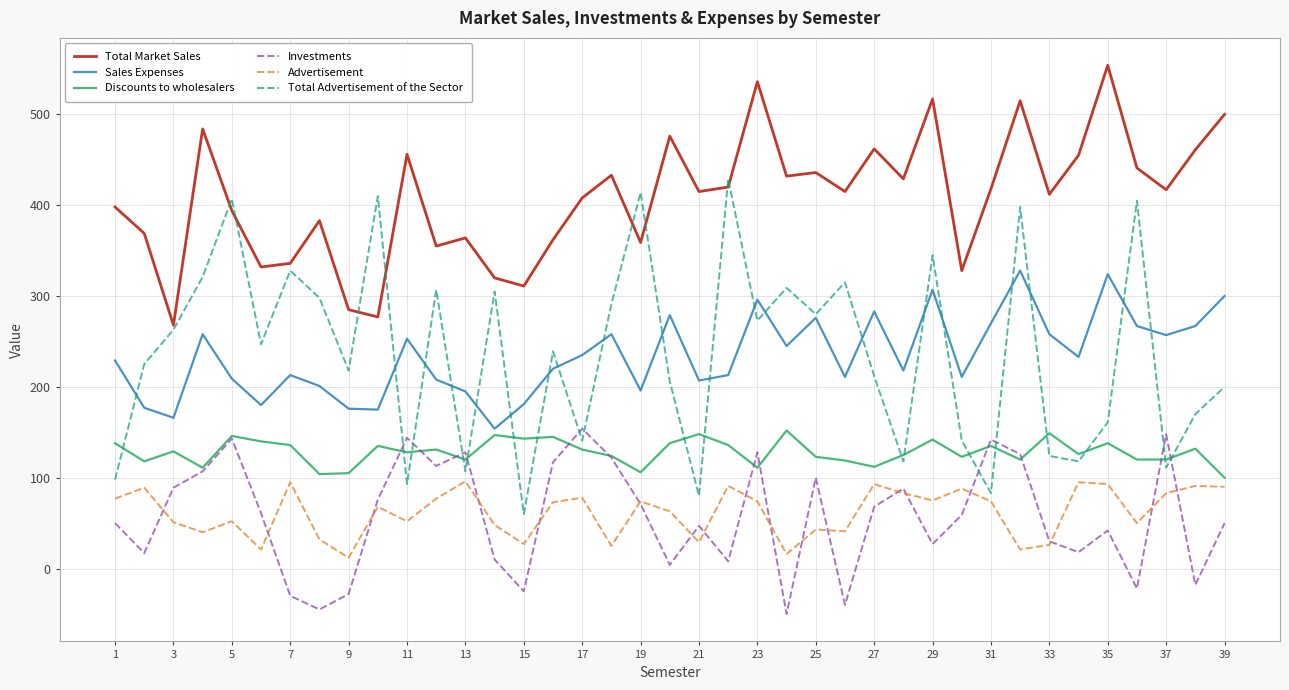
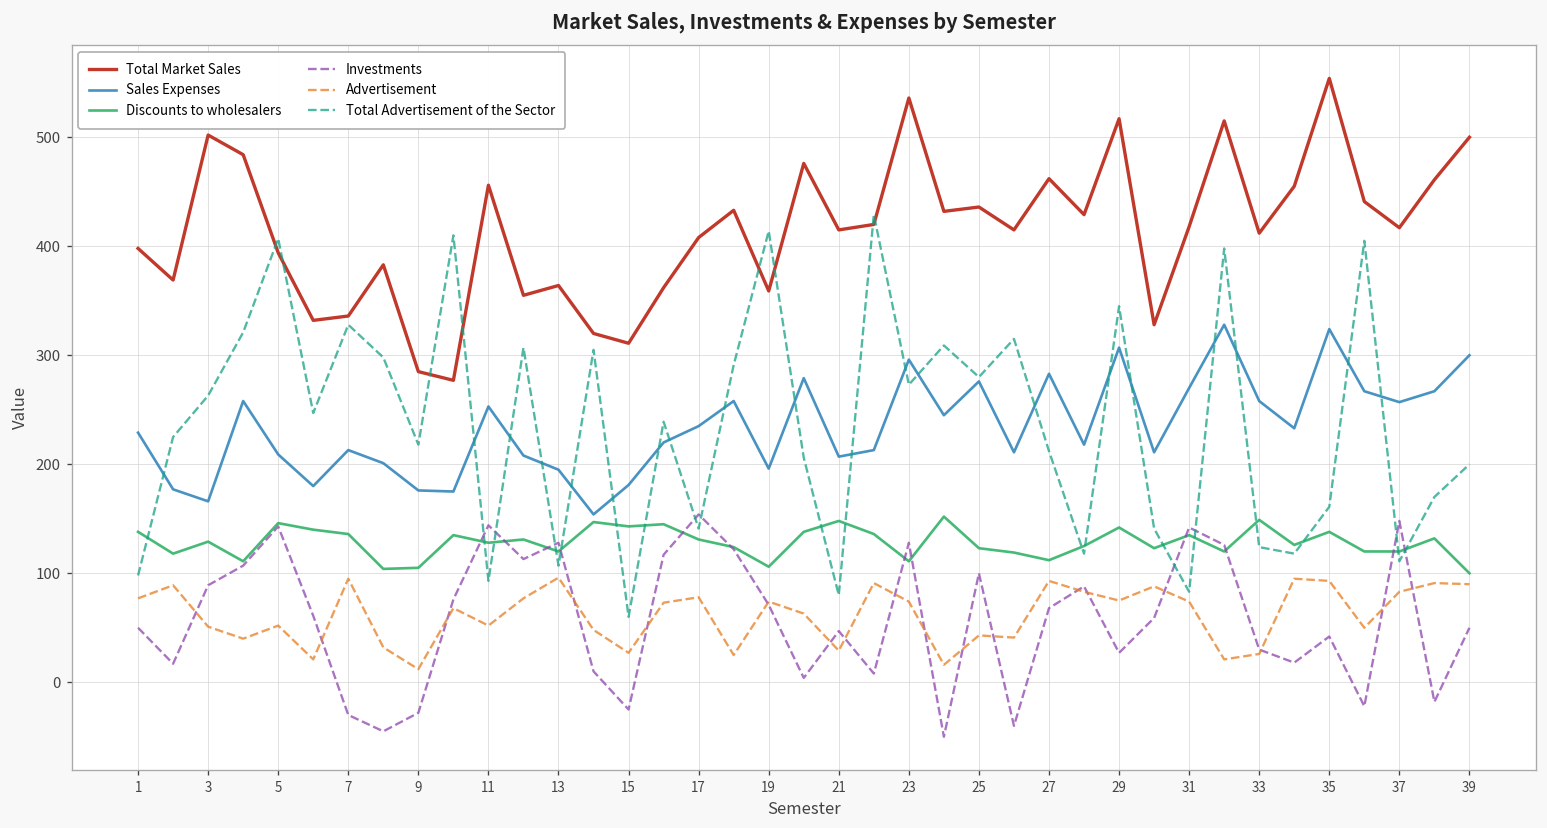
  {
    "Total Market Sales": {
      "1": 400,
-     "3": 270,
+     "3": 500,
      "5": 390,
      "7": 340,
      "9": 290,
      "11": 460,
      "13": 360,
      "15": 310,
      "17": 410,
      "19": 360,
      "21": 420,
      "23": 540,
      "25": 440,
      "27": 460,
      "29": 520,
      "31": 420,
      "33": 410,
      "35": 550,
      "37": 420,
      "39": 500
    },
    "Sales Expenses": {
      "1": 230,
      "3": 170,
      "5": 210,
      "7": 210,
      "9": 180,
      "11": 250,
      "13": 200,
      "15": 180,
      "17": 240,
      "19": 200,
      "21": 210,
      "23": 300,
      "25": 280,
      "27": 280,
      "29": 310,
      "31": 270,
      "33": 260,
      "35": 320,
      "37": 260,
      "39": 300
    },
    "Investments": {
      "1": 50,
      "3": 90,
      "5": 140,
      "7": -30,
      "9": -30,
      "11": 140,
      "13": 130,
      "15": -30,
      "17": 150,
      "19": 70,
      "21": 50,
      "23": 130,
      "25": 100,
      "27": 70,
      "29": 30,
      "31": 140,
      "33": 30,
      "35": 40,
      "37": 150,
      "39": 50
    },
    "Advertisement": {
      "1": 80,
      "3": 50,
      "5": 50,
      "7": 100,
      "9": 10,
      "11": 50,
      "13": 100,
      "15": 30,
      "17": 80,
      "19": 70,
      "21": 30,
      "23": 70,
      "25": 40,
      "27": 90,
      "29": 80,
      "31": 70,
      "33": 30,
      "35": 90,
      "37": 80,
      "39": 90
    }
  }
